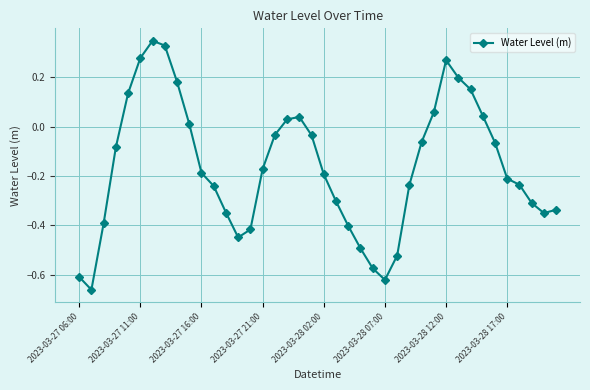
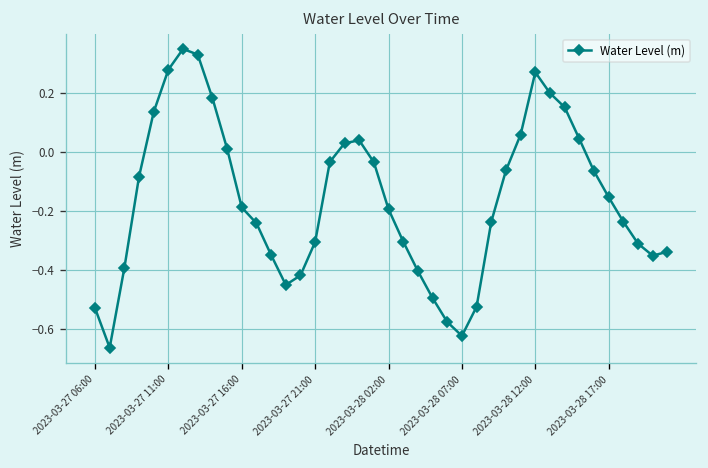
  {
-   "2023-03-27 06:00": -0.61,
+   "2023-03-27 06:00": -0.53,
    "2023-03-27 11:00": 0.28,
    "2023-03-27 16:00": -0.19,
-   "2023-03-27 21:00": -0.17,
+   "2023-03-27 21:00": -0.30,
    "2023-03-28 02:00": -0.19,
    "2023-03-28 07:00": -0.62,
    "2023-03-28 12:00": 0.27,
-   "2023-03-28 17:00": -0.21
+   "2023-03-28 17:00": -0.15
  }
